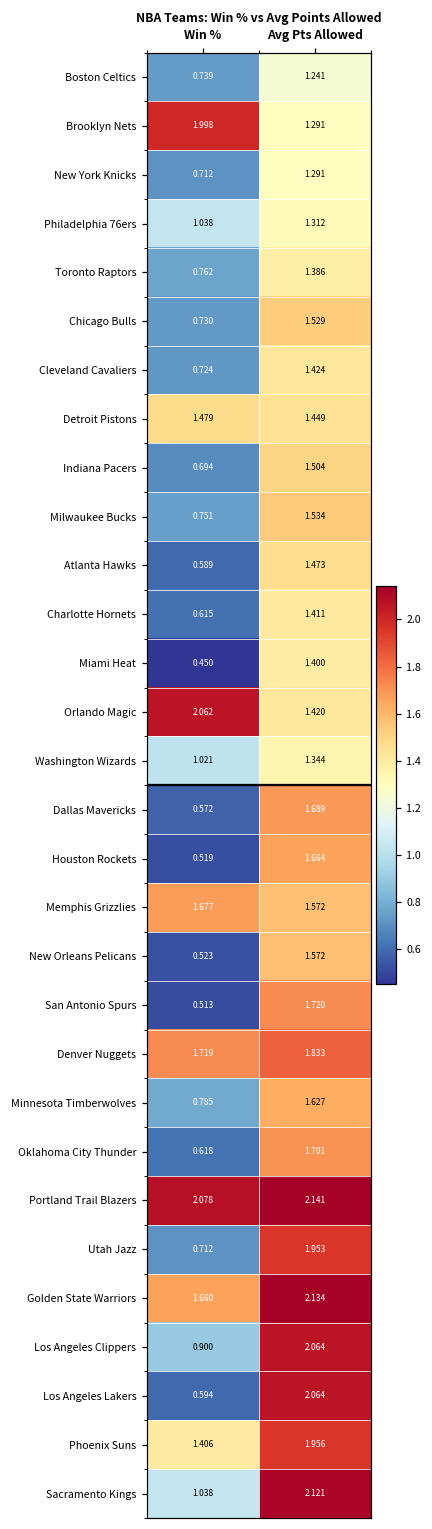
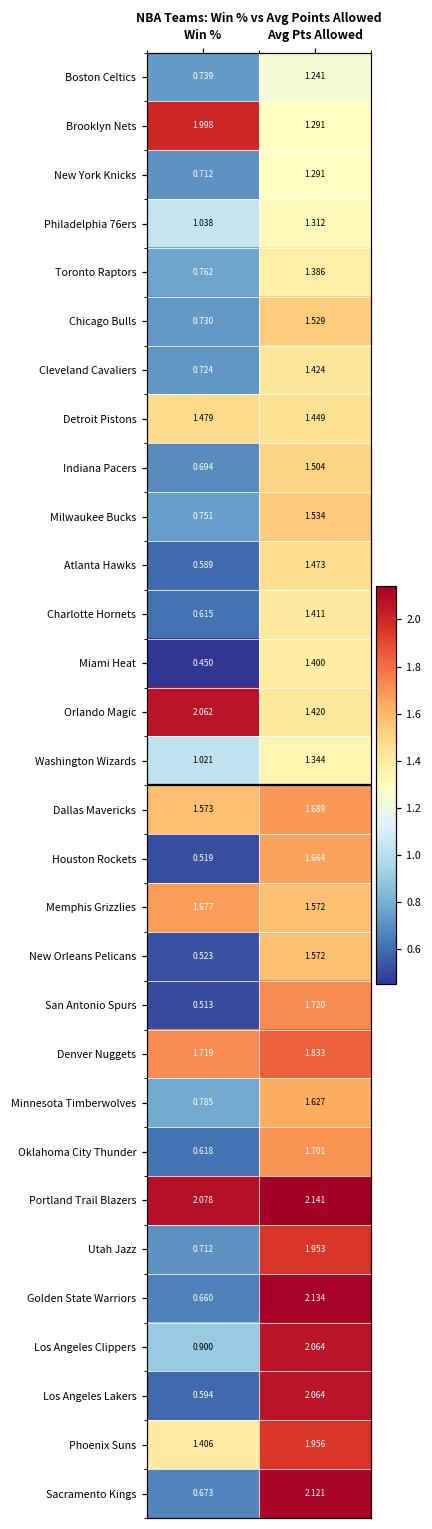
  {
    "Boston Celtics": {
      "Win %": 0.739,
      "Avg Pts Allowed": 1.241
    },
    "Brooklyn Nets": {
      "Win %": 1.998,
      "Avg Pts Allowed": 1.291
    },
    "New York Knicks": {
      "Win %": 0.712,
      "Avg Pts Allowed": 1.291
    },
    "Philadelphia 76ers": {
      "Win %": 1.038,
      "Avg Pts Allowed": 1.312
    },
    "Toronto Raptors": {
      "Win %": 0.762,
      "Avg Pts Allowed": 1.386
    },
    "Chicago Bulls": {
      "Win %": 0.730,
      "Avg Pts Allowed": 1.529
    },
    "Cleveland Cavaliers": {
      "Win %": 0.724,
      "Avg Pts Allowed": 1.424
    },
    "Detroit Pistons": {
      "Win %": 1.479,
      "Avg Pts Allowed": 1.449
    },
    "Indiana Pacers": {
      "Win %": 0.694,
      "Avg Pts Allowed": 1.504
    },
    "Milwaukee Bucks": {
      "Win %": 0.751,
      "Avg Pts Allowed": 1.534
    },
    "Atlanta Hawks": {
      "Win %": 0.589,
      "Avg Pts Allowed": 1.473
    },
    "Charlotte Hornets": {
      "Win %": 0.615,
      "Avg Pts Allowed": 1.411
    },
    "Miami Heat": {
      "Win %": 0.450,
      "Avg Pts Allowed": 1.400
    },
    "Orlando Magic": {
      "Win %": 2.062,
      "Avg Pts Allowed": 1.420
    },
    "Washington Wizards": {
      "Win %": 1.021,
      "Avg Pts Allowed": 1.344
    },
    "Dallas Mavericks": {
-     "Win %": 0.572,
+     "Win %": 1.573,
      "Avg Pts Allowed": 1.689
    },
    "Houston Rockets": {
      "Win %": 0.519,
      "Avg Pts Allowed": 1.664
    },
    "Memphis Grizzlies": {
      "Win %": 1.677,
      "Avg Pts Allowed": 1.572
    },
    "New Orleans Pelicans": {
      "Win %": 0.523,
      "Avg Pts Allowed": 1.572
    },
    "San Antonio Spurs": {
      "Win %": 0.513,
      "Avg Pts Allowed": 1.720
    },
    "Denver Nuggets": {
      "Win %": 1.719,
      "Avg Pts Allowed": 1.833
    },
    "Minnesota Timberwolves": {
      "Win %": 0.785,
      "Avg Pts Allowed": 1.627
    },
    "Oklahoma City Thunder": {
      "Win %": 0.618,
      "Avg Pts Allowed": 1.701
    },
    "Portland Trail Blazers": {
      "Win %": 2.078,
      "Avg Pts Allowed": 2.141
    },
    "Utah Jazz": {
      "Win %": 0.712,
      "Avg Pts Allowed": 1.953
    },
    "Golden State Warriors": {
-     "Win %": 1.660,
+     "Win %": 0.660,
      "Avg Pts Allowed": 2.134
    },
    "Los Angeles Clippers": {
      "Win %": 0.900,
      "Avg Pts Allowed": 2.064
    },
    "Los Angeles Lakers": {
      "Win %": 0.594,
      "Avg Pts Allowed": 2.064
    },
    "Phoenix Suns": {
      "Win %": 1.406,
      "Avg Pts Allowed": 1.956
    },
    "Sacramento Kings": {
-     "Win %": 1.038,
+     "Win %": 0.673,
      "Avg Pts Allowed": 2.121
    }
  }
